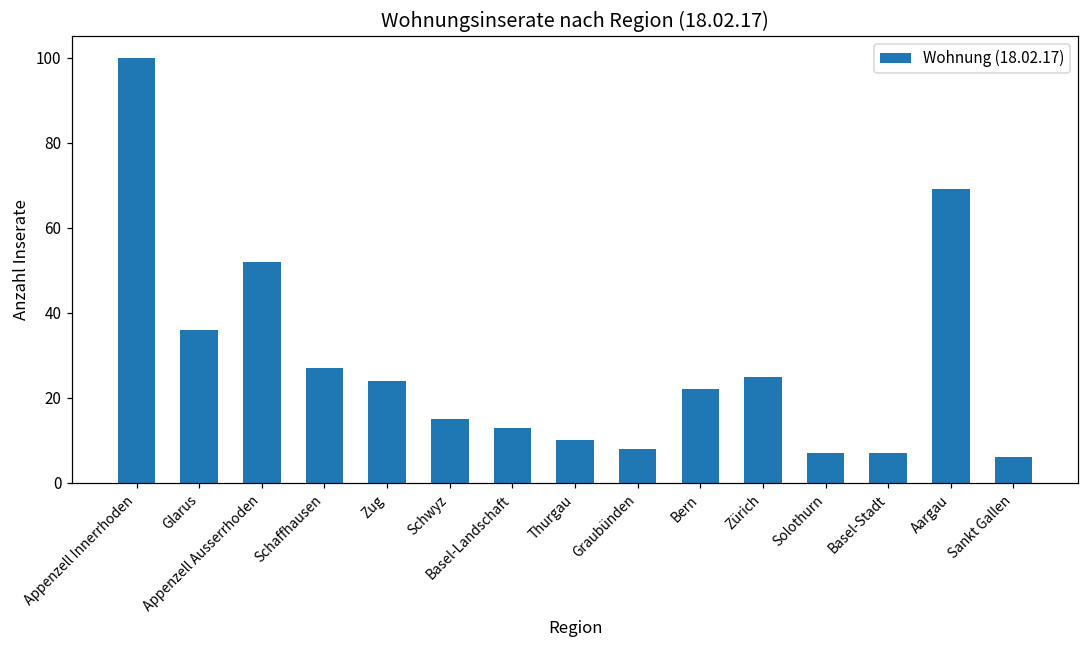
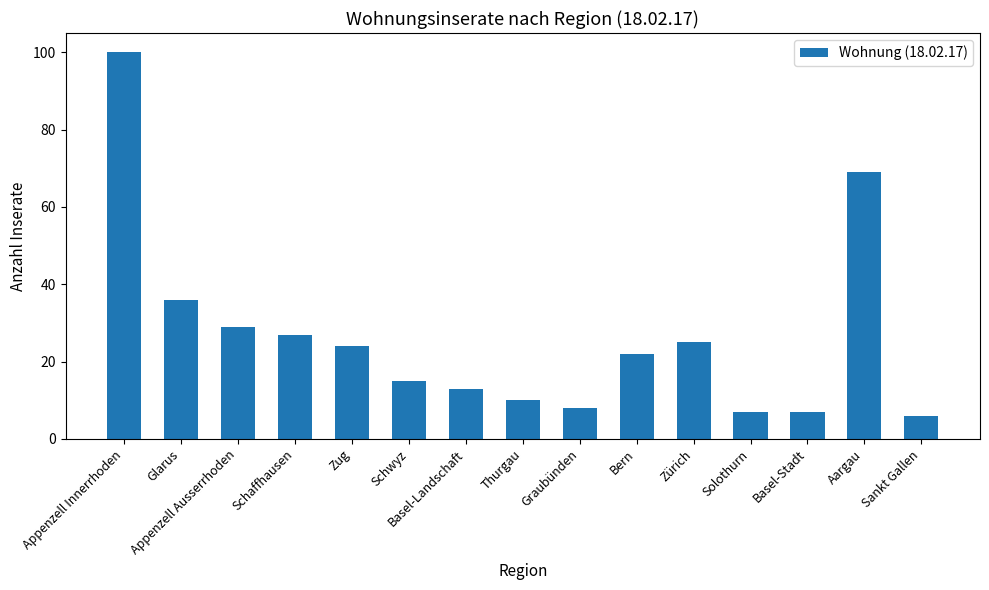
  {
    "Appenzell Innerrhoden": 100,
    "Glarus": 36,
-   "Appenzell Ausserrhoden": 52,
+   "Appenzell Ausserrhoden": 29,
    "Schaffhausen": 27,
    "Zug": 24,
    "Schwyz": 15,
    "Basel-Landschaft": 13,
    "Thurgau": 10,
    "Graubünden": 8,
    "Bern": 22,
    "Zürich": 25,
    "Solothurn": 7,
    "Basel-Stadt": 7,
    "Aargau": 69,
    "Sankt Gallen": 6
  }
